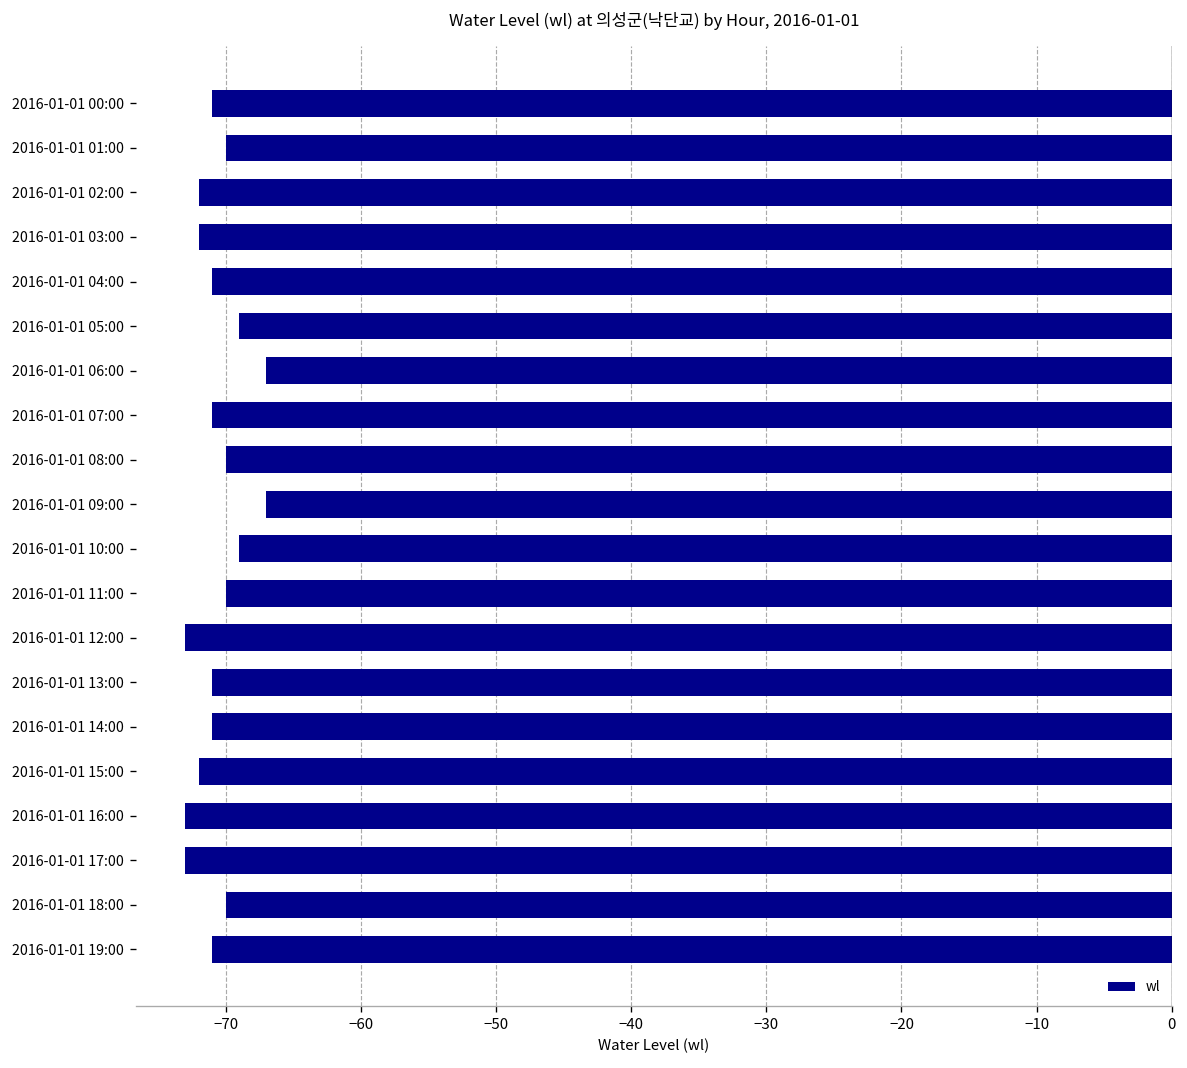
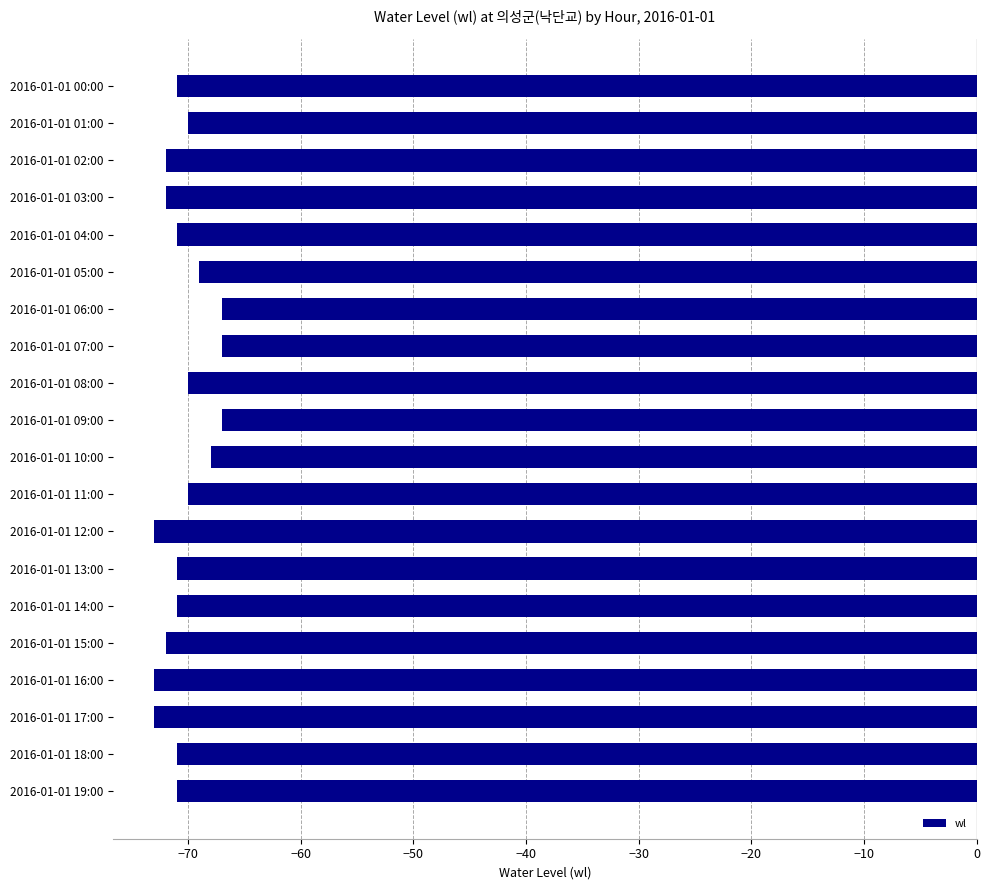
  {
    "2016-01-01 00:00": -71,
    "2016-01-01 01:00": -70,
    "2016-01-01 02:00": -72,
    "2016-01-01 03:00": -72,
    "2016-01-01 04:00": -71,
    "2016-01-01 05:00": -69,
    "2016-01-01 06:00": -67,
-   "2016-01-01 07:00": -71,
+   "2016-01-01 07:00": -67,
    "2016-01-01 08:00": -70,
    "2016-01-01 09:00": -67,
-   "2016-01-01 10:00": -69,
+   "2016-01-01 10:00": -68,
    "2016-01-01 11:00": -70,
    "2016-01-01 12:00": -73,
    "2016-01-01 13:00": -71,
    "2016-01-01 14:00": -71,
    "2016-01-01 15:00": -72,
    "2016-01-01 16:00": -73,
    "2016-01-01 17:00": -73,
-   "2016-01-01 18:00": -70,
+   "2016-01-01 18:00": -71,
    "2016-01-01 19:00": -71
  }
